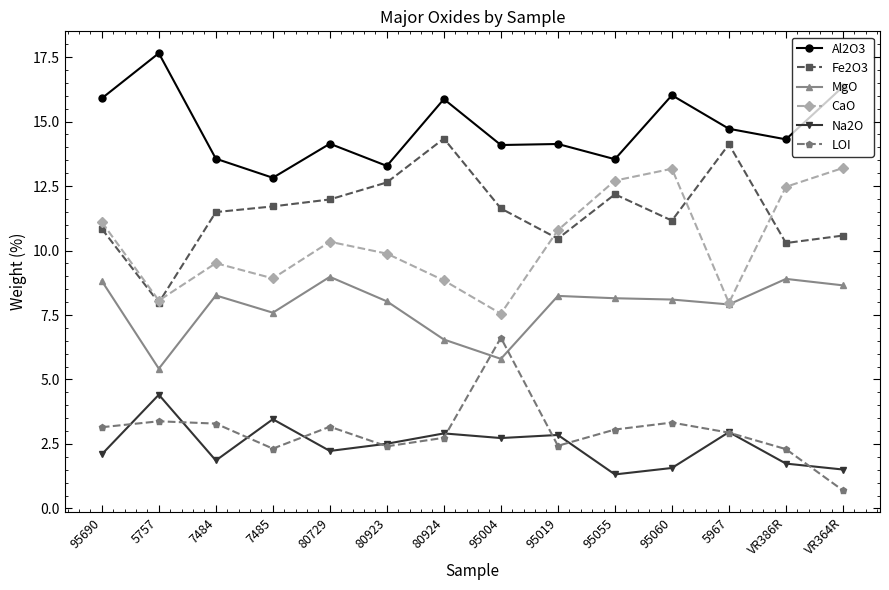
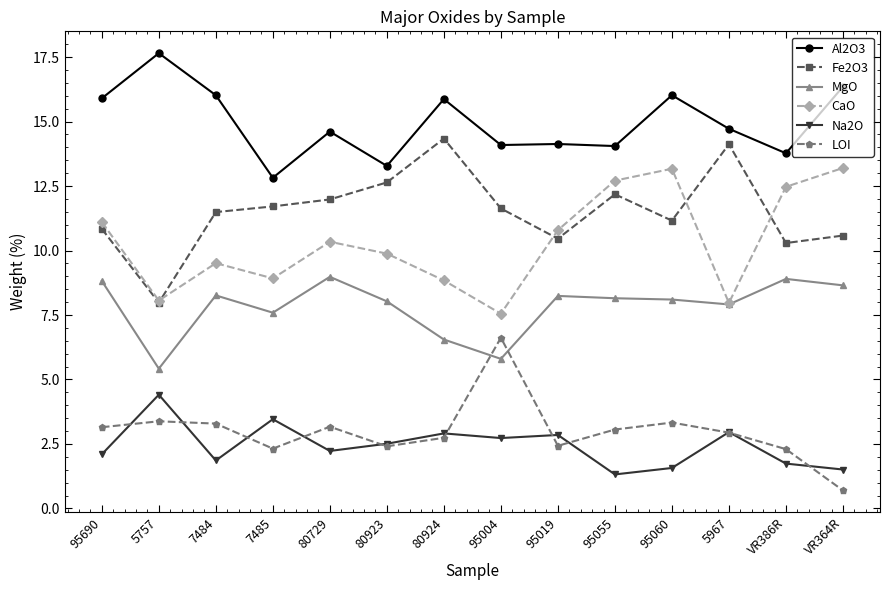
  {
    "Al2O3": {
      "95690": 15.9,
      "5757": 17.7,
-     "7484": 13.6,
+     "7484": 16.0,
      "7485": 12.8,
-     "80729": 14.1,
+     "80729": 14.6,
      "80923": 13.3,
      "80924": 15.9,
      "95004": 14.1,
      "95019": 14.1,
-     "95055": 13.5,
+     "95055": 14.1,
      "95060": 16.0,
      "5967": 14.7,
-     "VR386R": 14.3
+     "VR386R": 13.8
    }
  }
